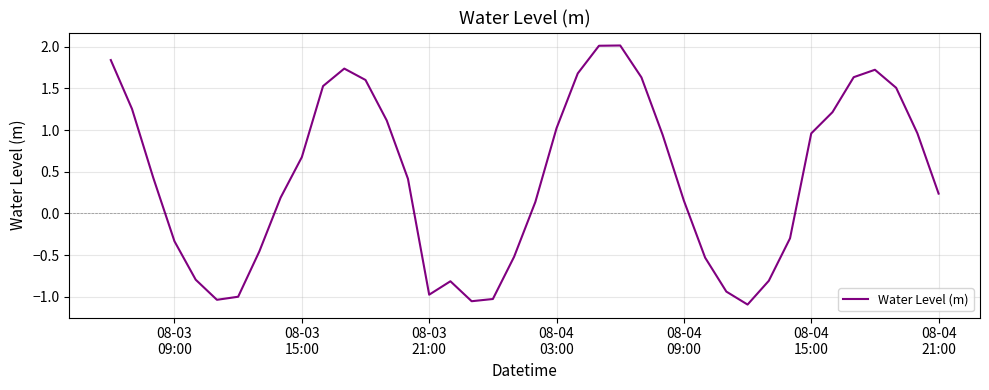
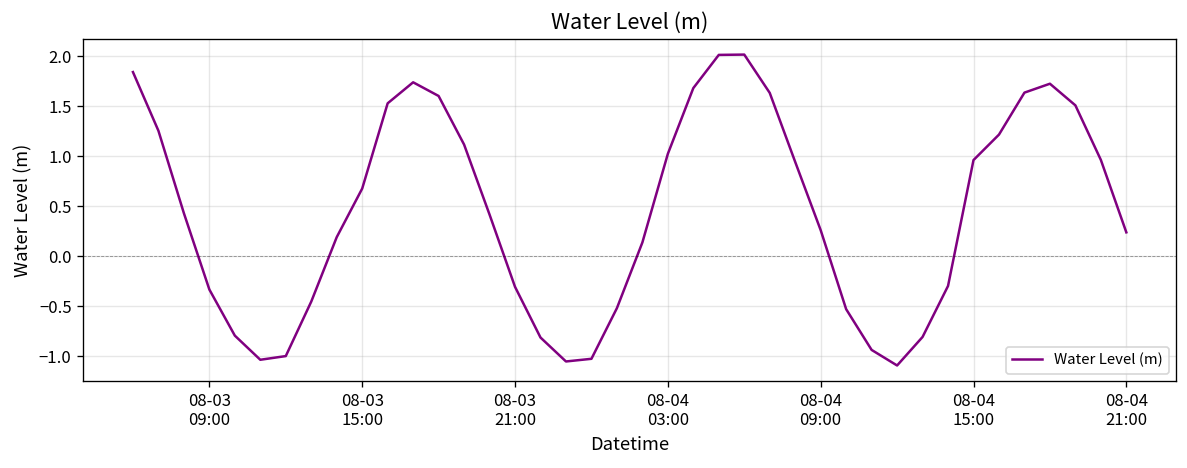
  {
    "08-03 09:00": -0.3,
    "08-03 15:00": 0.7,
-   "08-03 21:00": -1.0,
+   "08-03 21:00": -0.3,
    "08-04 03:00": 1.0,
-   "08-04 09:00": 0.2,
+   "08-04 09:00": 0.3,
    "08-04 15:00": 1.0,
    "08-04 21:00": 0.2
  }
